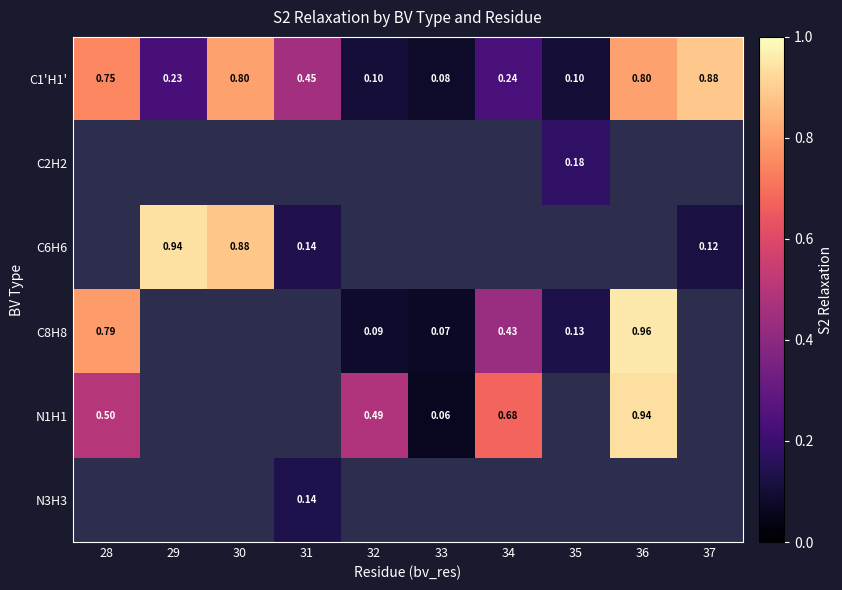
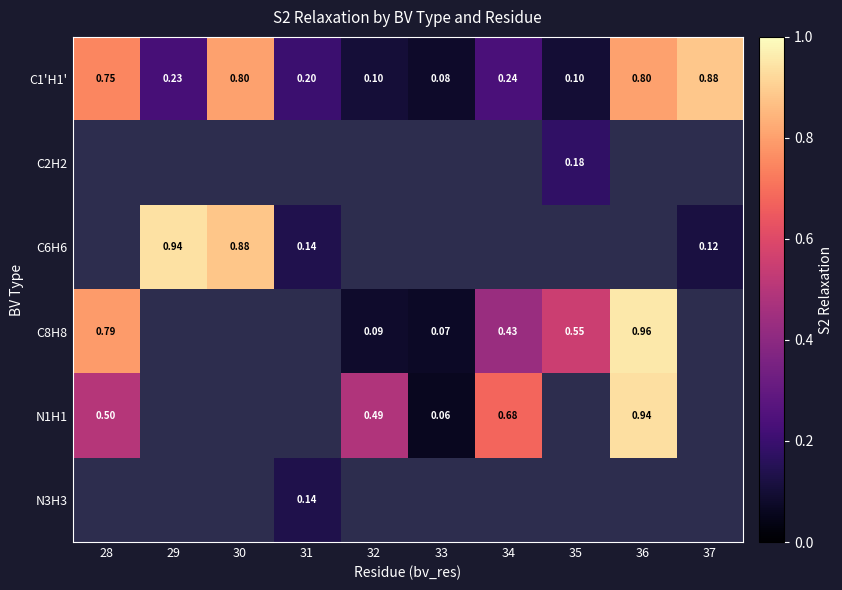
  {
    "C1'H1'": {
      "28": 0.75,
      "29": 0.23,
      "30": 0.80,
-     "31": 0.45,
+     "31": 0.20,
      "32": 0.10,
      "33": 0.08,
      "34": 0.24,
      "35": 0.10,
      "36": 0.80,
      "37": 0.88
    },
    "C2H2": {
      "35": 0.18
    },
    "C6H6": {
      "29": 0.94,
      "30": 0.88,
      "31": 0.14,
      "37": 0.12
    },
    "C8H8": {
      "28": 0.79,
      "32": 0.09,
      "33": 0.07,
      "34": 0.43,
-     "35": 0.13,
+     "35": 0.55,
      "36": 0.96
    },
    "N1H1": {
      "28": 0.50,
      "32": 0.49,
      "33": 0.06,
      "34": 0.68,
      "36": 0.94
    },
    "N3H3": {
      "31": 0.14
    }
  }
